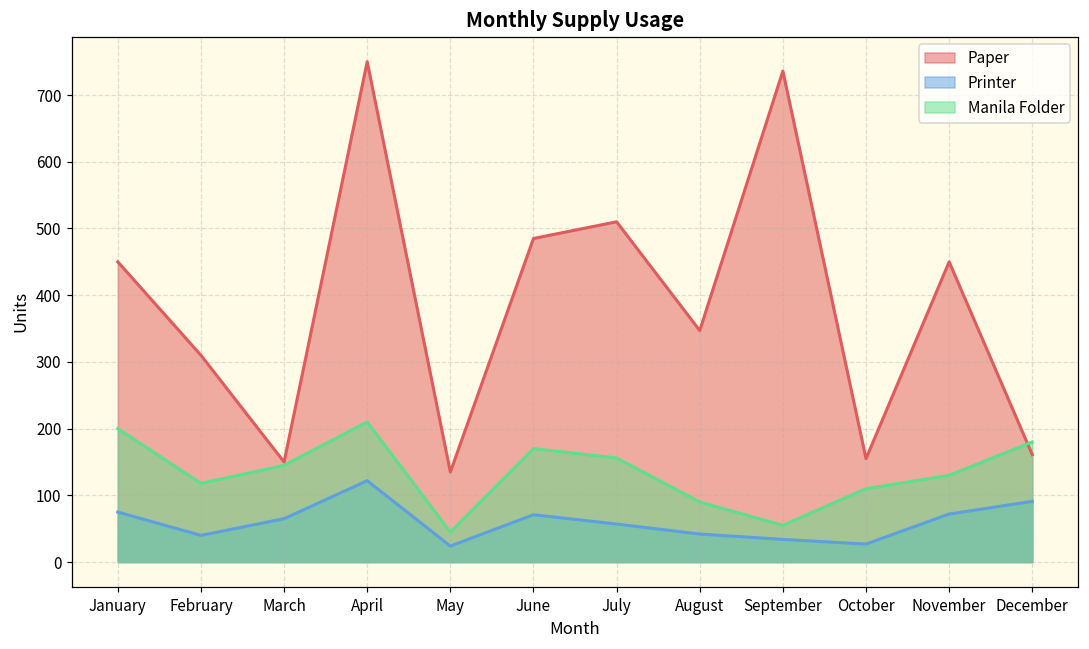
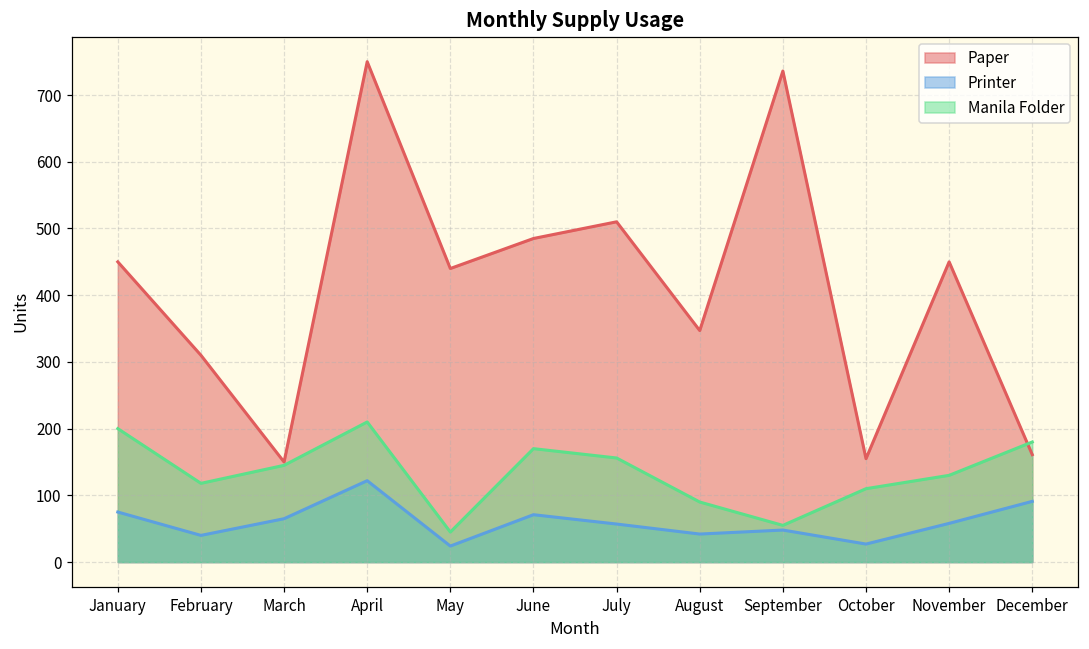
  {
    "Paper": {
      "January": 450,
      "February": 310,
      "March": 150,
      "April": 750,
-     "May": 140,
+     "May": 440,
      "June": 490,
      "July": 510,
      "August": 350,
      "September": 740,
      "October": 160,
      "November": 450,
      "December": 160
    },
    "Printer": {
      "January": 80,
      "February": 40,
      "March": 70,
      "April": 120,
      "May": 20,
      "June": 70,
      "July": 60,
      "August": 40,
-     "September": 30,
+     "September": 50,
      "October": 30,
-     "November": 70,
+     "November": 60,
      "December": 90
    },
    "Manila Folder": {
      "January": 200,
      "February": 120,
      "March": 150,
      "April": 210,
      "May": 50,
      "June": 170,
      "July": 160,
      "August": 90,
      "September": 60,
      "October": 110,
      "November": 130,
      "December": 180
    }
  }
